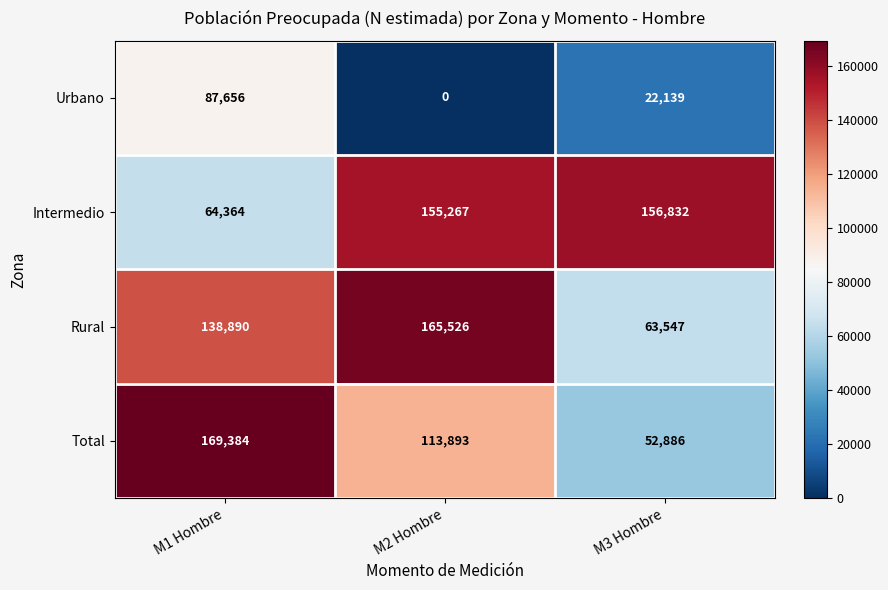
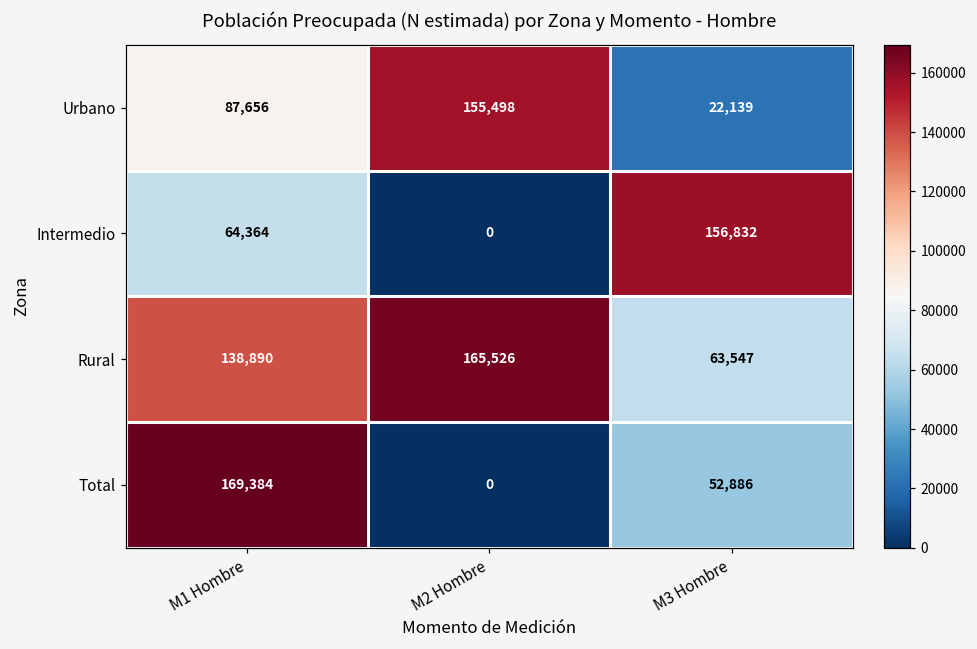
  {
    "Urbano": {
      "M1 Hombre": "87,656",
-     "M2 Hombre": "0",
+     "M2 Hombre": "155,498",
      "M3 Hombre": "22,139"
    },
    "Intermedio": {
      "M1 Hombre": "64,364",
-     "M2 Hombre": "155,267",
+     "M2 Hombre": "0",
      "M3 Hombre": "156,832"
    },
    "Rural": {
      "M1 Hombre": "138,890",
      "M2 Hombre": "165,526",
      "M3 Hombre": "63,547"
    },
    "Total": {
      "M1 Hombre": "169,384",
-     "M2 Hombre": "113,893",
+     "M2 Hombre": "0",
      "M3 Hombre": "52,886"
    }
  }
